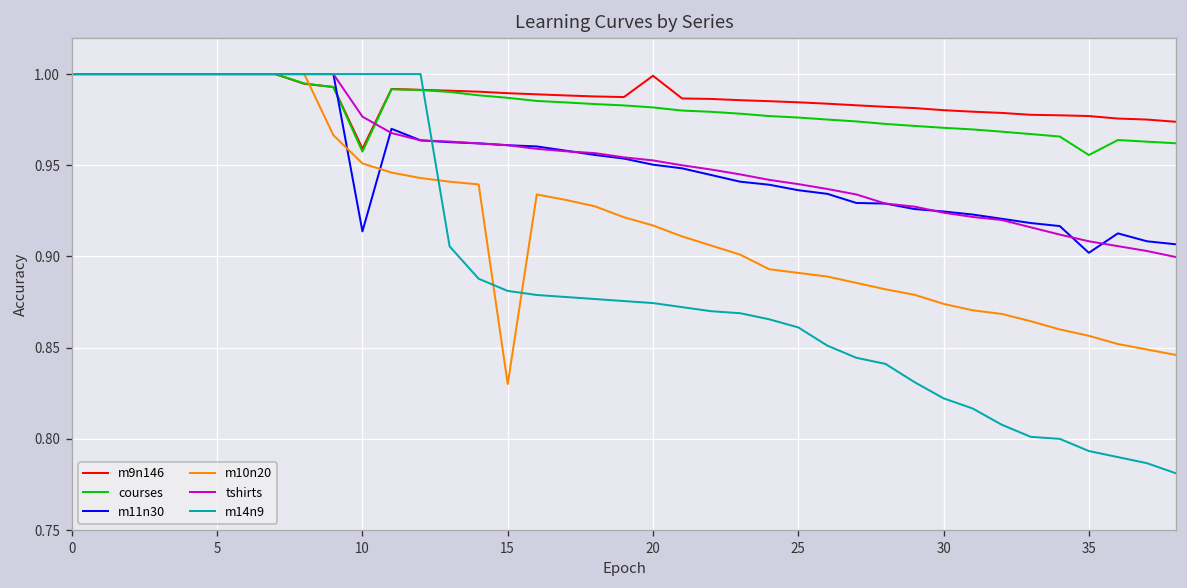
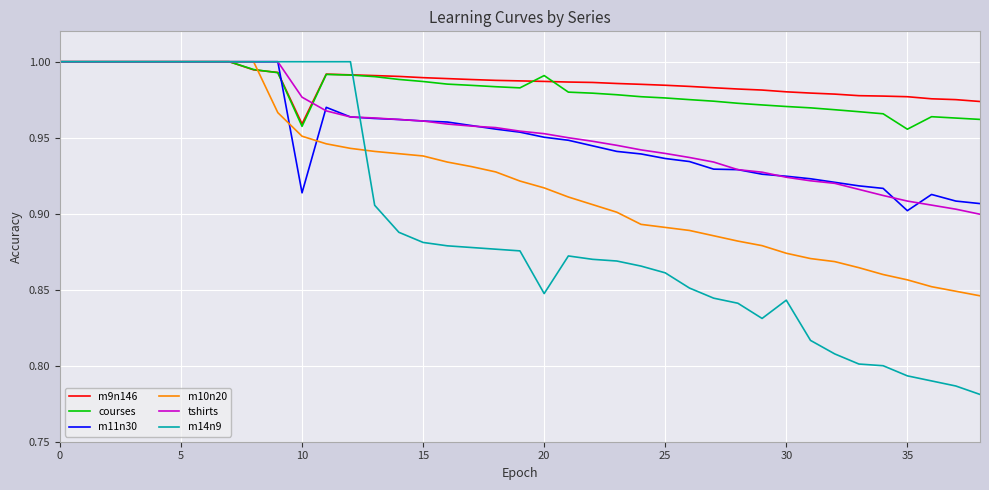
  {
    "m9n146": {
      "15": 0.990,
-     "20": 0.999,
+     "20": 0.987,
      "25": 0.985,
      "30": 0.980,
      "35": 0.977
    },
    "courses": {
      "15": 0.987,
-     "20": 0.982,
+     "20": 0.991,
      "25": 0.976,
      "30": 0.971,
      "35": 0.956
    },
    "m11n30": {
      "10": 0.914,
      "20": 0.950,
      "25": 0.936,
      "35": 0.902
    },
    "m10n20": {
      "10": 0.951,
-     "15": 0.830,
+     "15": 0.938,
      "20": 0.917,
      "25": 0.891,
      "30": 0.874,
      "35": 0.857
    },
    "tshirts": {
      "10": 0.977,
      "20": 0.953,
      "25": 0.940,
      "35": 0.908
    },
    "m14n9": {
      "10": 1.000,
      "15": 0.881,
-     "20": 0.874,
+     "20": 0.847,
      "25": 0.861,
-     "30": 0.822,
+     "30": 0.843,
      "35": 0.793
    }
  }
